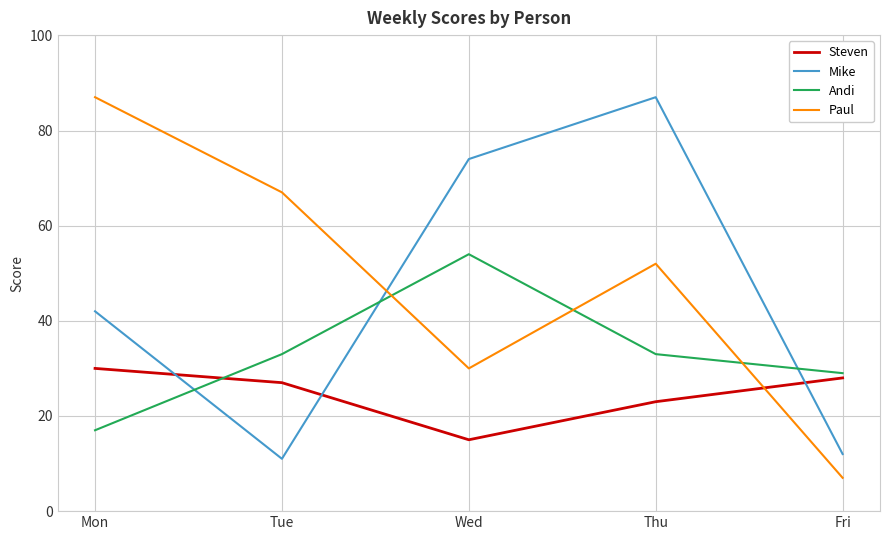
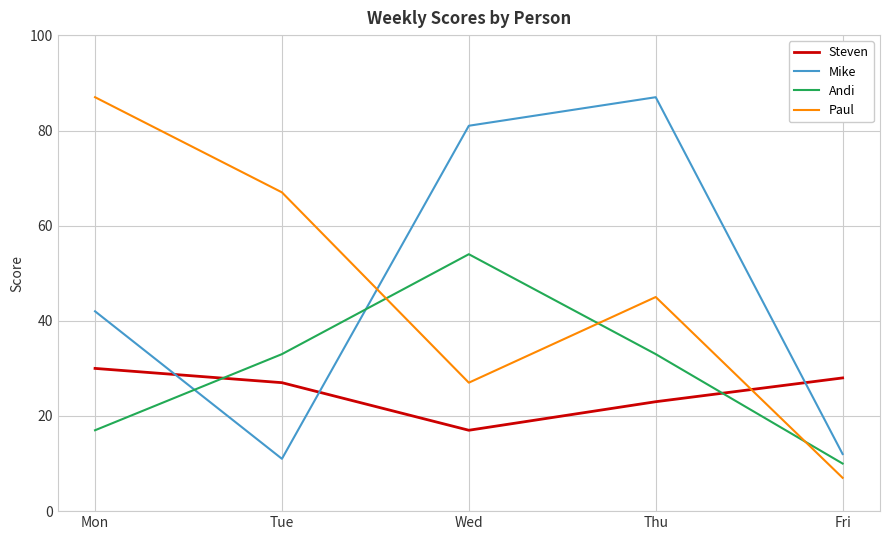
  {
    "Steven": {
      "Mon": 30,
      "Tue": 27,
-     "Wed": 15,
+     "Wed": 17,
      "Thu": 23,
      "Fri": 28
    },
    "Mike": {
      "Mon": 42,
      "Tue": 11,
-     "Wed": 74,
+     "Wed": 81,
      "Thu": 87,
      "Fri": 12
    },
    "Andi": {
      "Mon": 17,
      "Tue": 33,
      "Wed": 54,
      "Thu": 33,
-     "Fri": 29
+     "Fri": 10
    },
    "Paul": {
      "Mon": 87,
      "Tue": 67,
-     "Wed": 30,
-     "Thu": 52,
+     "Wed": 27,
+     "Thu": 45,
      "Fri": 7
    }
  }
